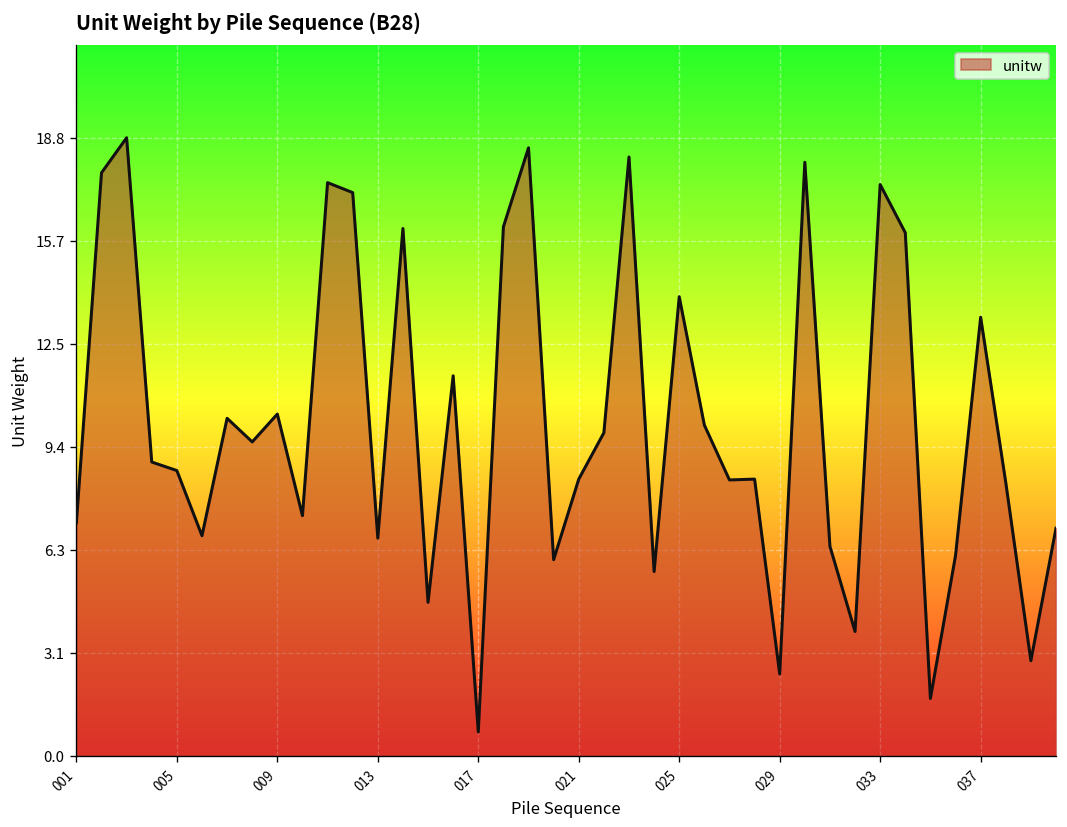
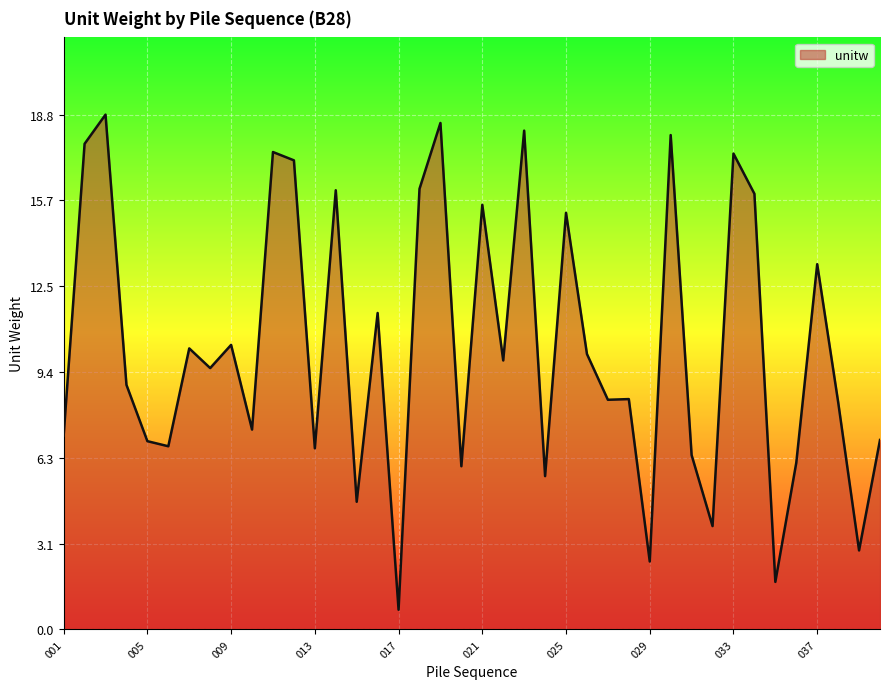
  {
    "001": 7.1,
-   "005": 8.7,
+   "005": 6.9,
    "009": 10.4,
    "013": 6.6,
    "017": 0.7,
-   "021": 8.4,
-   "025": 14.0,
+   "021": 15.5,
+   "025": 15.2,
    "029": 2.5,
    "033": 17.4,
    "037": 13.4
  }
